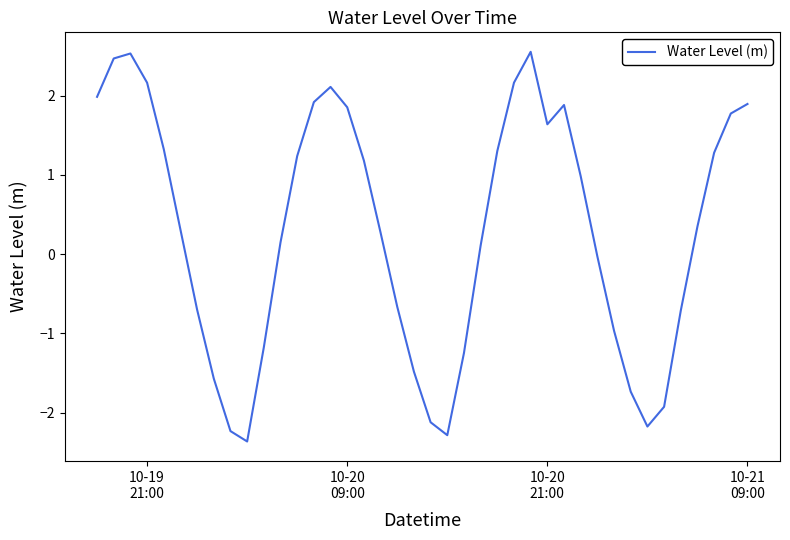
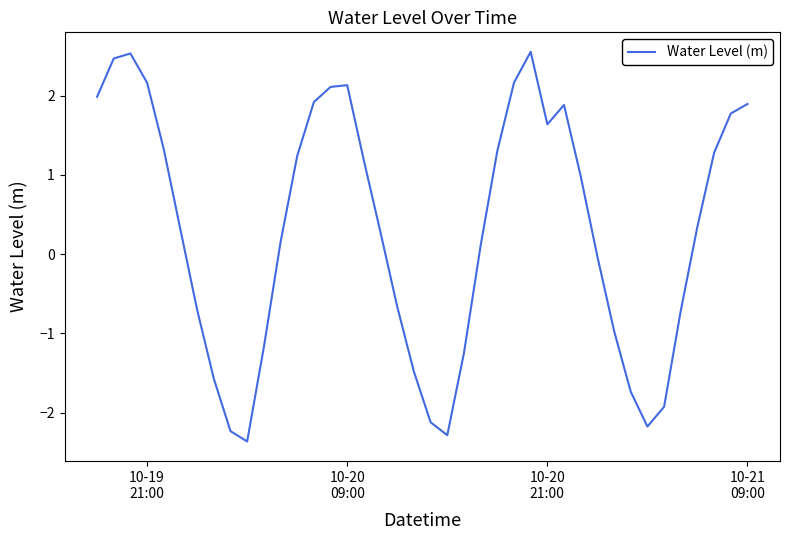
  {
    "10-19 21:00": 2.2,
-   "10-20 09:00": 1.9,
+   "10-20 09:00": 2.1,
    "10-20 21:00": 1.6,
    "10-21 09:00": 1.9
  }
